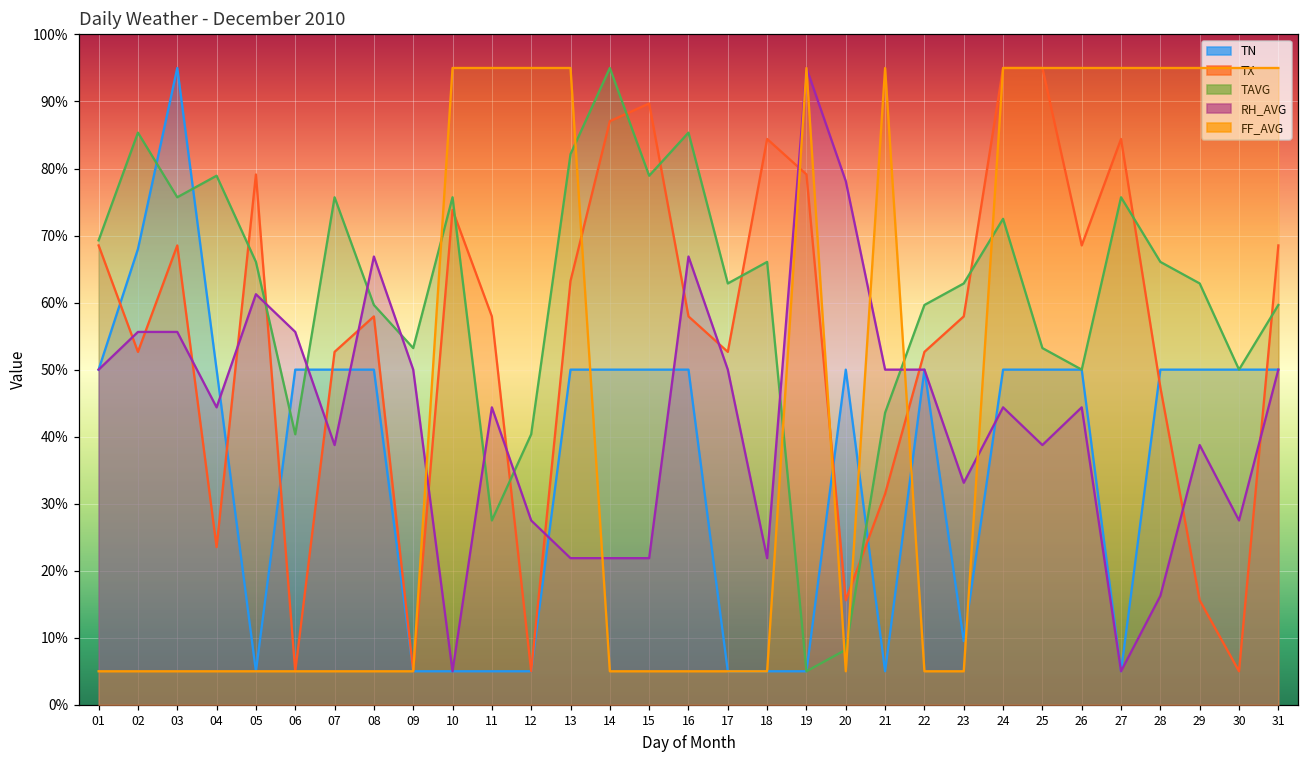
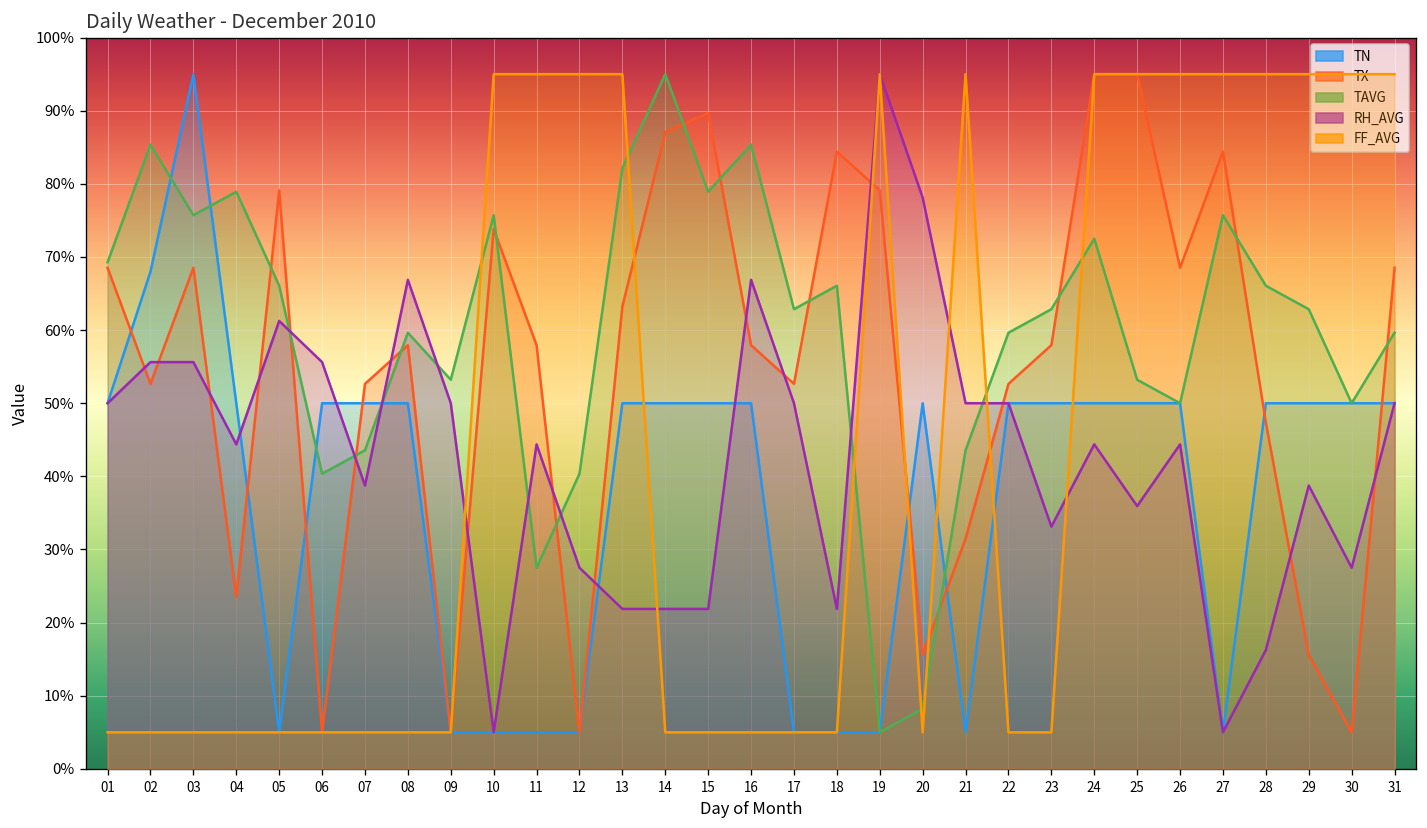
  {
    "TN": {
      "02": "68%",
      "03": "95%",
      "04": "50%",
      "06": "50%",
      "07": "50%",
      "08": "50%",
      "11": "5%",
      "13": "50%",
      "14": "50%",
      "15": "50%",
      "16": "50%",
      "20": "50%",
      "21": "5%",
-     "23": "10%",
+     "23": "50%",
      "24": "50%",
      "25": "50%",
      "28": "50%",
      "29": "50%"
    },
    "TAVG": {
      "01": "69%",
      "02": "85%",
      "03": "76%",
      "04": "79%",
      "05": "66%",
      "06": "40%",
-     "07": "76%",
+     "07": "44%",
      "08": "60%",
      "09": "53%",
      "10": "76%",
      "11": "27%",
      "12": "40%",
      "13": "82%",
      "14": "95%",
      "15": "79%",
      "16": "85%",
      "17": "63%",
      "18": "66%",
      "20": "8%",
      "21": "44%",
      "22": "60%",
      "23": "63%",
      "24": "72%",
      "25": "53%",
      "27": "76%",
      "28": "66%",
      "29": "63%",
      "31": "60%"
    },
    "RH_AVG": {
      "02": "56%",
      "03": "56%",
      "04": "44%",
      "05": "61%",
      "06": "56%",
      "07": "39%",
      "08": "67%",
      "09": "50%",
      "11": "44%",
      "12": "28%",
      "13": "22%",
      "14": "22%",
      "15": "22%",
      "16": "67%",
      "17": "50%",
      "18": "22%",
      "20": "78%",
      "21": "50%",
      "23": "33%",
      "24": "44%",
-     "25": "39%",
+     "25": "36%",
      "26": "44%",
      "28": "16%",
      "29": "39%",
      "30": "28%"
    }
  }
